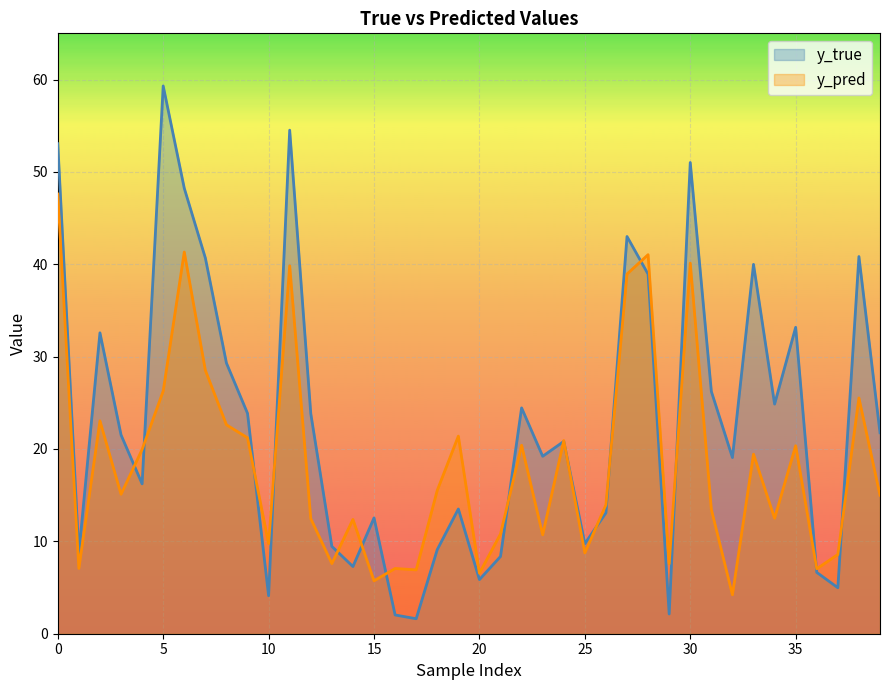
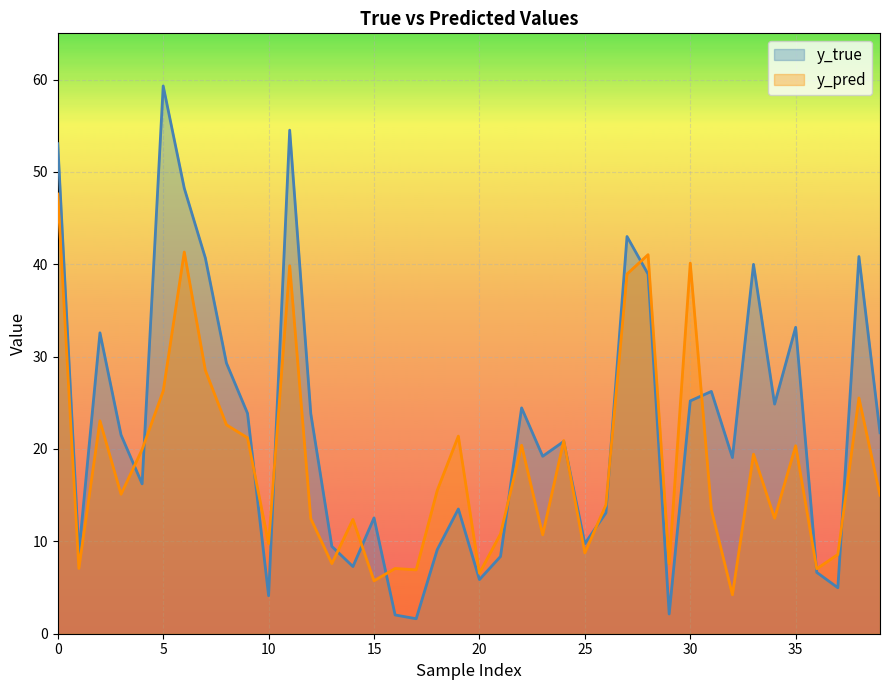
  {
    "y_true": {
      "0": 53,
      "5": 59,
      "10": 4,
      "15": 13,
      "20": 6,
      "25": 10,
-     "30": 51,
+     "30": 25,
      "35": 33
    },
    "y_pred": {
      "0": 48,
      "5": 26,
      "10": 10,
      "15": 6,
      "20": 7,
      "25": 9,
      "30": 40,
      "35": 20
    }
  }
